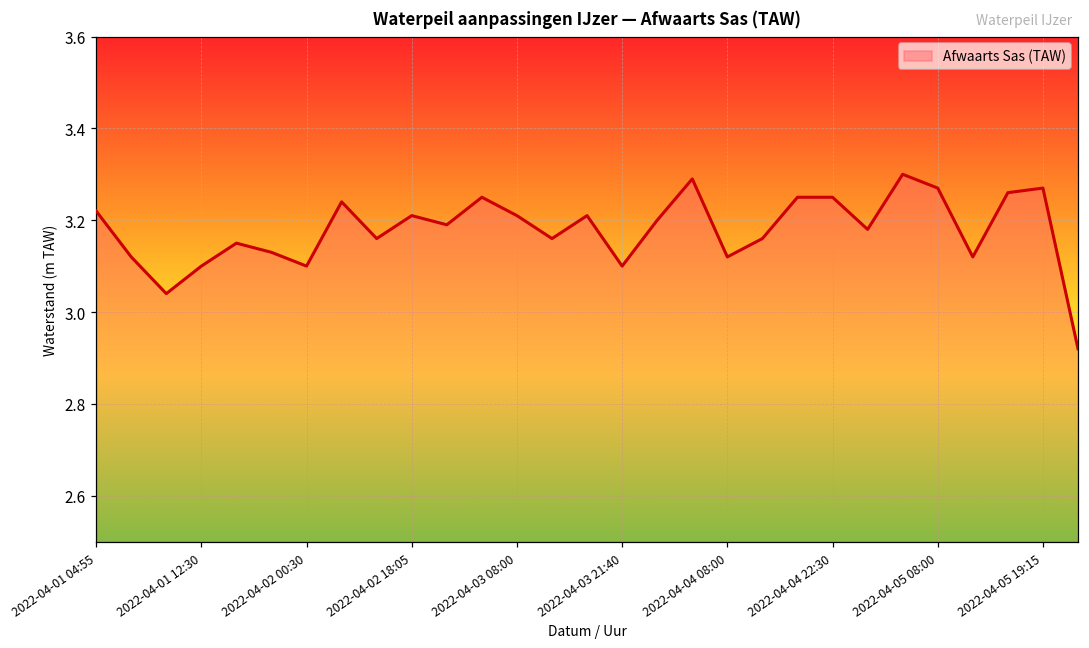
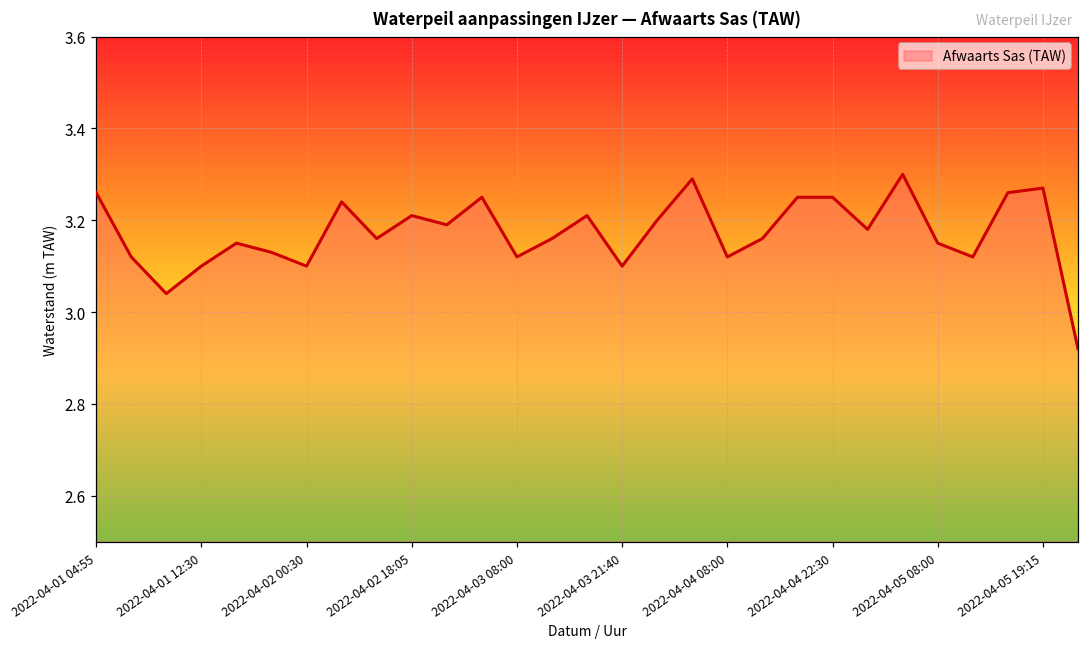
  {
-   "2022-04-01 04:55": 3.22,
+   "2022-04-01 04:55": 3.26,
    "2022-04-01 12:30": 3.10,
    "2022-04-02 00:30": 3.10,
    "2022-04-02 18:05": 3.21,
-   "2022-04-03 08:00": 3.21,
+   "2022-04-03 08:00": 3.12,
    "2022-04-03 21:40": 3.10,
    "2022-04-04 08:00": 3.12,
    "2022-04-04 22:30": 3.25,
-   "2022-04-05 08:00": 3.27,
+   "2022-04-05 08:00": 3.15,
    "2022-04-05 19:15": 3.27
  }
